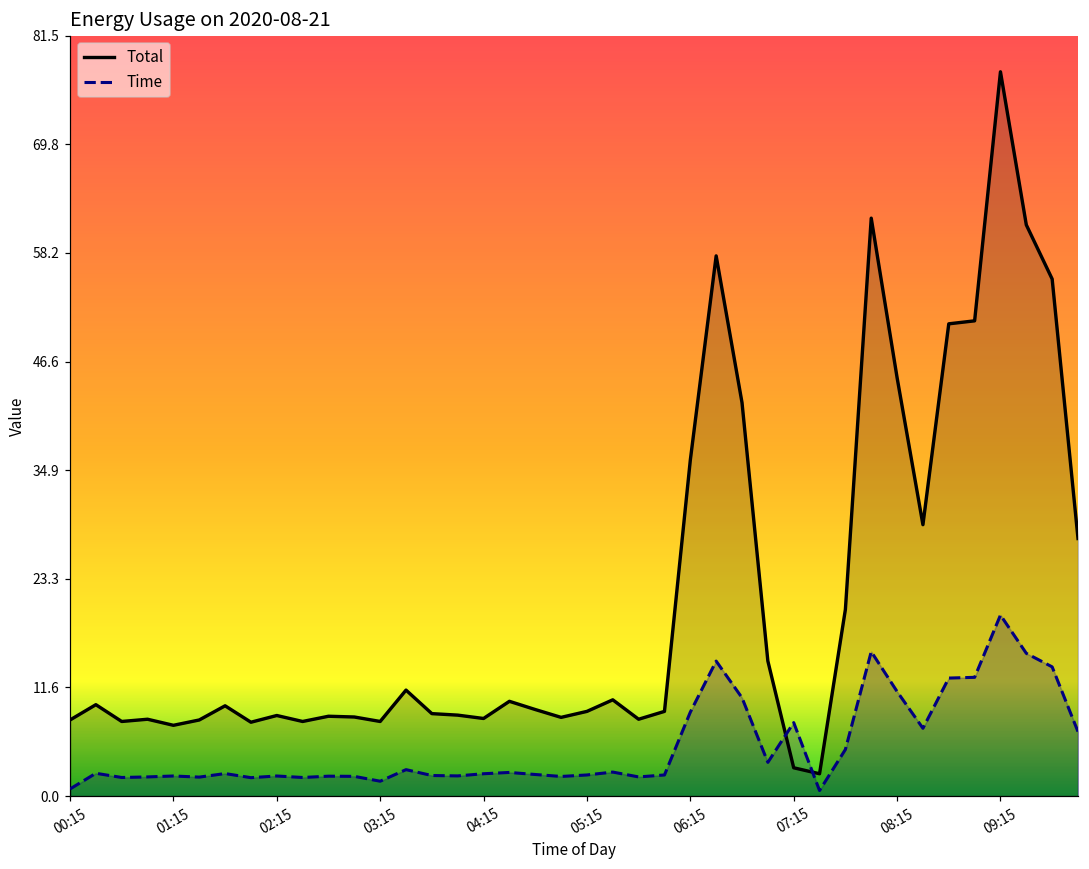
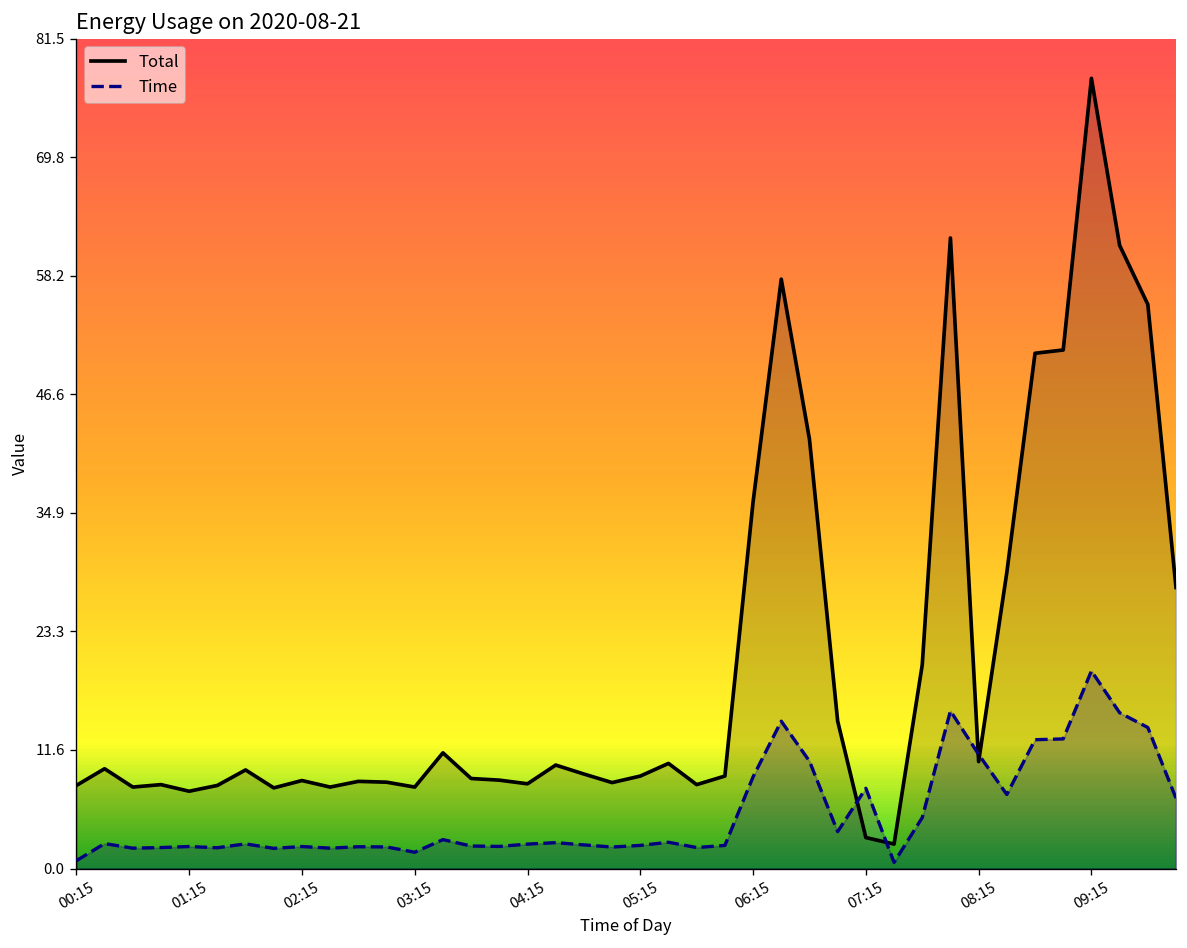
  {
    "Total": {
      "00:15": 8,
      "01:15": 8,
      "02:15": 9,
      "03:15": 8,
      "04:15": 8,
      "05:15": 9,
      "06:15": 36,
      "07:15": 3,
-     "08:15": 45,
+     "08:15": 11,
      "09:15": 78
    },
    "Time": {
      "00:15": 1,
      "01:15": 2,
      "02:15": 2,
      "03:15": 2,
      "04:15": 2,
      "05:15": 2,
      "06:15": 9,
      "07:15": 8,
      "08:15": 11,
      "09:15": 19
    }
  }
